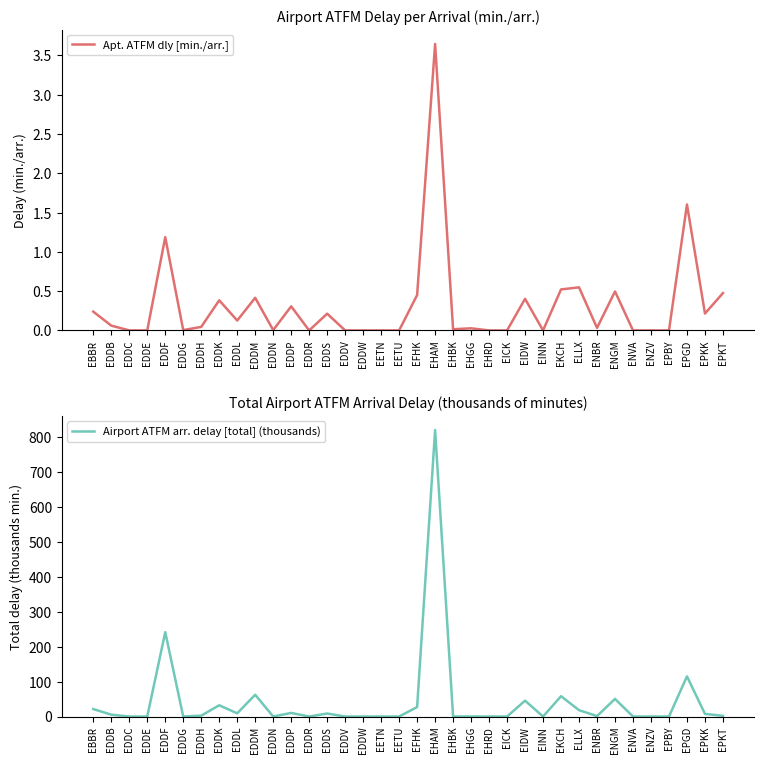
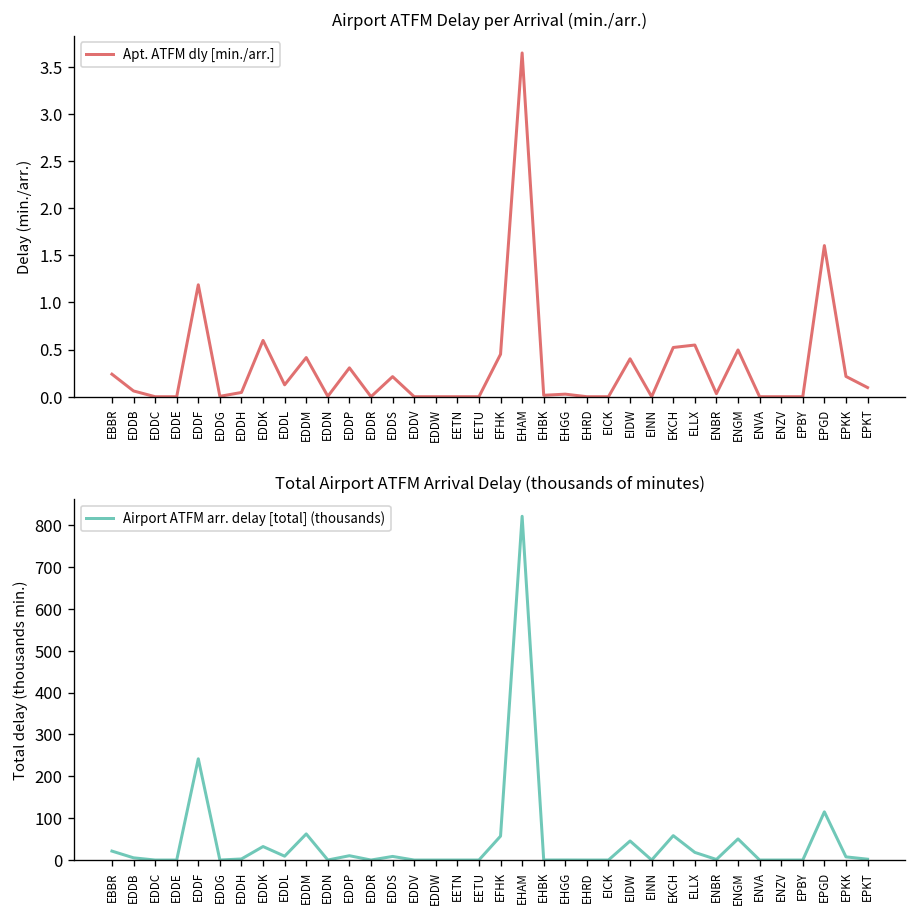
  {
    "Airport ATFM Delay per Arrival (min./arr.)": {
      "EBBR": 0.2,
      "EDDB": 0.1,
      "EDDC": 0.0,
      "EDDE": 0.0,
      "EDDF": 1.2,
      "EDDG": 0.0,
      "EDDH": 0.0,
-     "EDDK": 0.4,
+     "EDDK": 0.6,
      "EDDL": 0.1,
      "EDDM": 0.4,
      "EDDN": 0.0,
      "EDDP": 0.3,
      "EDDR": 0.0,
      "EDDS": 0.2,
      "EDDV": 0.0,
      "EDDW": 0.0,
      "EETN": 0.0,
      "EETU": 0.0,
      "EFHK": 0.5,
      "EHAM": 3.6,
      "EHBK": 0.0,
      "EHGG": 0.0,
      "EHRD": 0.0,
      "EICK": 0.0,
      "EIDW": 0.4,
      "EINN": 0.0,
      "EKCH": 0.5,
      "ELLX": 0.5,
      "ENBR": 0.0,
      "ENGM": 0.5,
      "ENVA": 0.0,
      "ENZV": 0.0,
      "EPBY": 0.0,
      "EPGD": 1.6,
      "EPKK": 0.2,
-     "EPKT": 0.5
+     "EPKT": 0.1
    },
    "Total Airport ATFM Arrival Delay (thousands of minutes)": {
      "EBBR": 20,
      "EDDB": 10,
      "EDDC": 0,
      "EDDE": 0,
      "EDDF": 240,
      "EDDG": 0,
      "EDDH": 0,
      "EDDK": 30,
      "EDDL": 10,
      "EDDM": 60,
      "EDDN": 0,
      "EDDP": 10,
      "EDDR": 0,
      "EDDS": 10,
      "EDDV": 0,
      "EDDW": 0,
      "EETN": 0,
      "EETU": 0,
-     "EFHK": 30,
+     "EFHK": 60,
      "EHAM": 820,
      "EHBK": 0,
      "EHGG": 0,
      "EHRD": 0,
      "EICK": 0,
      "EIDW": 50,
      "EINN": 0,
      "EKCH": 60,
      "ELLX": 20,
      "ENBR": 0,
      "ENGM": 50,
      "ENVA": 0,
      "ENZV": 0,
      "EPBY": 0,
      "EPGD": 120,
      "EPKK": 10,
      "EPKT": 0
    }
  }
